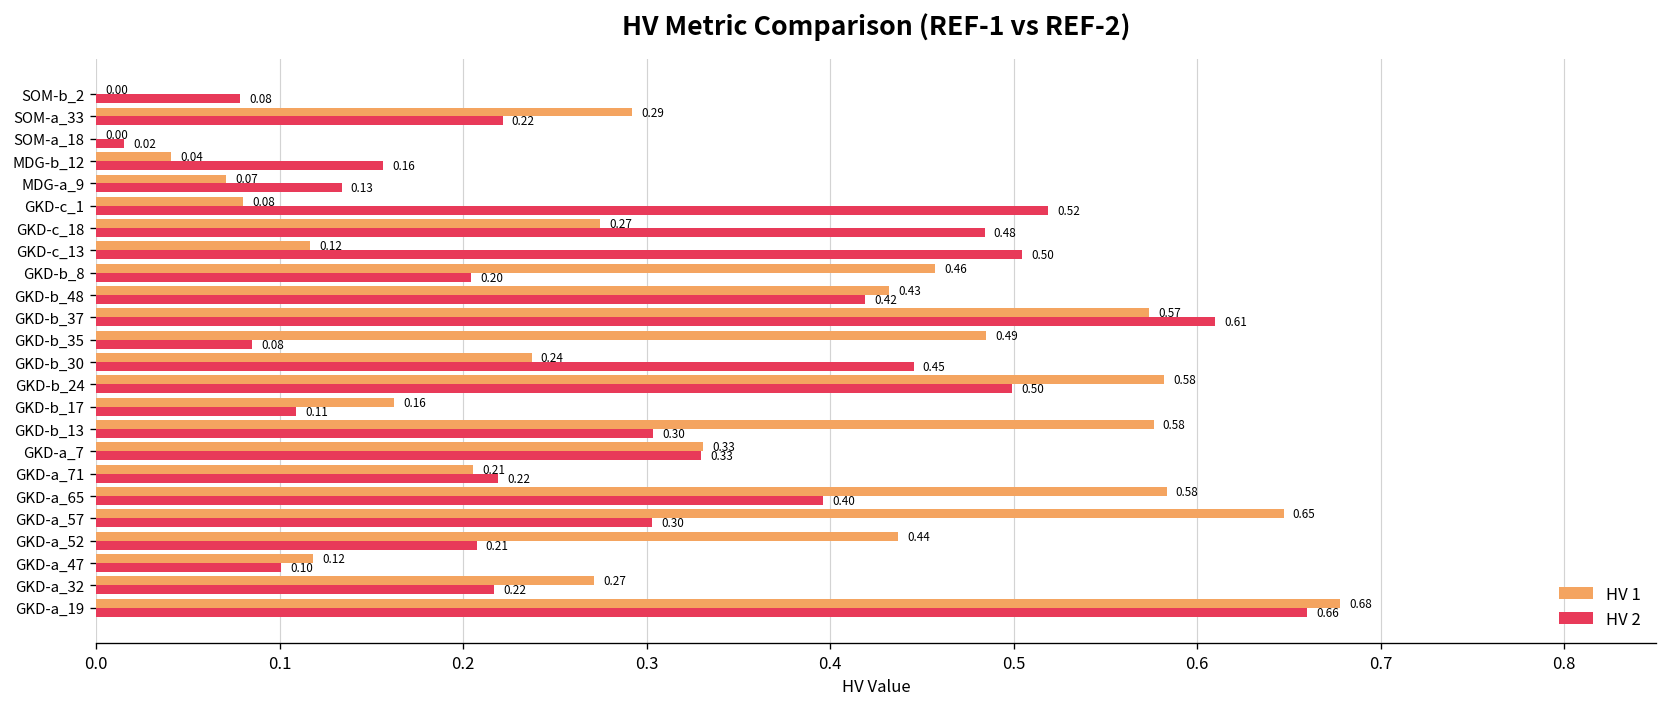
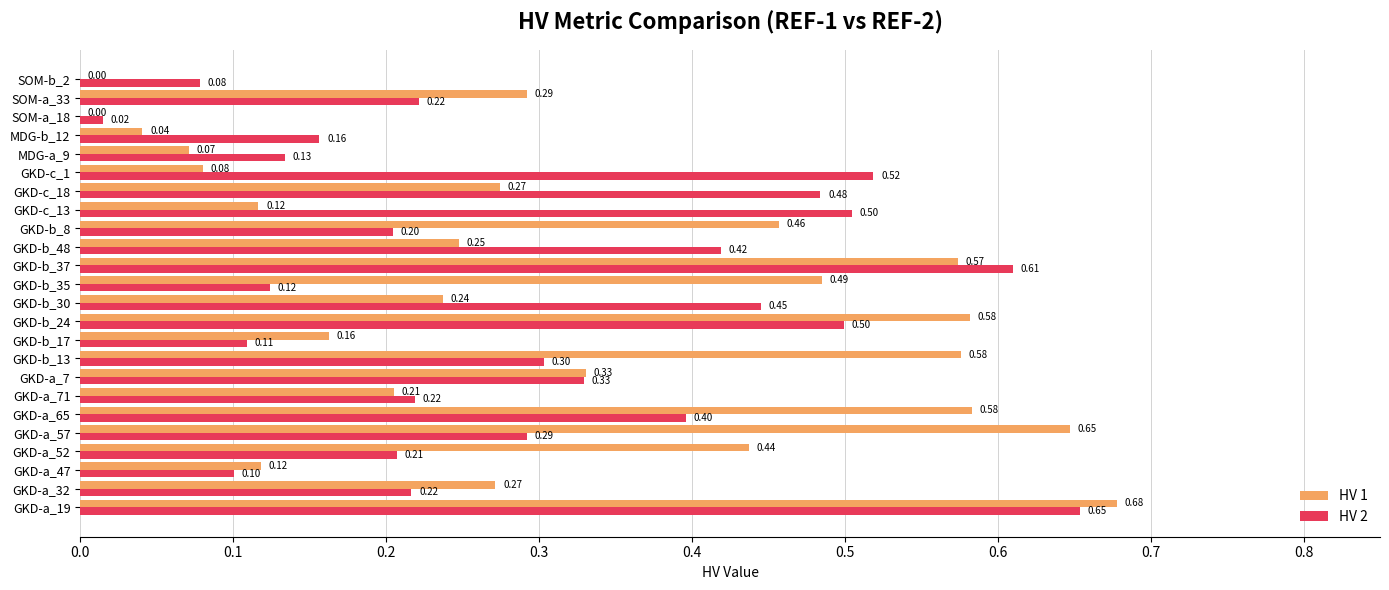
  {
    "HV 1": {
      "SOM-b_2": 0.00,
      "SOM-a_33": 0.29,
      "SOM-a_18": 0.00,
      "MDG-b_12": 0.04,
      "MDG-a_9": 0.07,
      "GKD-c_1": 0.08,
      "GKD-c_18": 0.27,
      "GKD-c_13": 0.12,
      "GKD-b_8": 0.46,
-     "GKD-b_48": 0.43,
+     "GKD-b_48": 0.25,
      "GKD-b_37": 0.57,
      "GKD-b_35": 0.49,
      "GKD-b_30": 0.24,
      "GKD-b_24": 0.58,
      "GKD-b_17": 0.16,
      "GKD-b_13": 0.58,
      "GKD-a_71": 0.21,
      "GKD-a_65": 0.58,
      "GKD-a_57": 0.65,
      "GKD-a_52": 0.44,
      "GKD-a_47": 0.12,
      "GKD-a_32": 0.27,
      "GKD-a_19": 0.68
    },
    "HV 2": {
      "SOM-b_2": 0.08,
      "SOM-a_33": 0.22,
      "SOM-a_18": 0.02,
      "MDG-b_12": 0.16,
      "MDG-a_9": 0.13,
      "GKD-c_1": 0.52,
      "GKD-c_18": 0.48,
      "GKD-c_13": 0.50,
      "GKD-b_8": 0.20,
      "GKD-b_48": 0.42,
      "GKD-b_37": 0.61,
-     "GKD-b_35": 0.08,
+     "GKD-b_35": 0.12,
      "GKD-b_30": 0.45,
      "GKD-b_24": 0.50,
      "GKD-b_17": 0.11,
      "GKD-b_13": 0.30,
      "GKD-a_71": 0.22,
      "GKD-a_65": 0.40,
-     "GKD-a_57": 0.30,
+     "GKD-a_57": 0.29,
      "GKD-a_52": 0.21,
      "GKD-a_47": 0.10,
      "GKD-a_32": 0.22,
-     "GKD-a_19": 0.66
+     "GKD-a_19": 0.65
    }
  }
